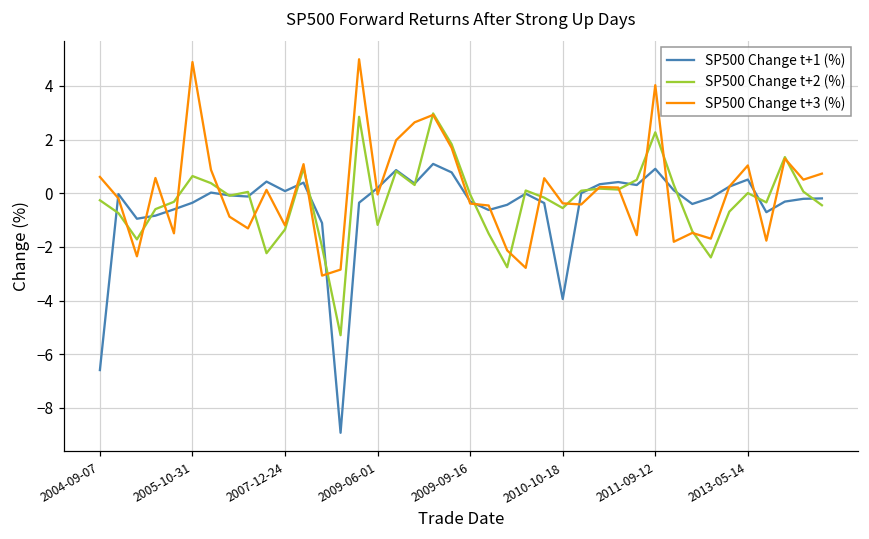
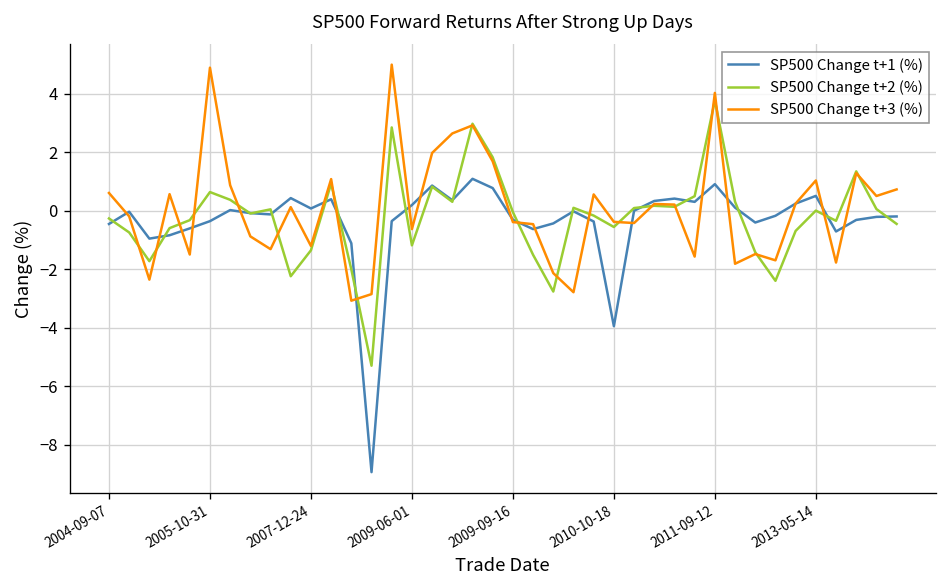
  {
    "SP500 Change t+1 (%)": {
-     "2004-09-07": -6.6,
+     "2004-09-07": -0.4,
      "2005-10-31": -0.4,
      "2007-12-24": 0.1,
      "2009-06-01": 0.2,
      "2010-10-18": -3.9,
      "2011-09-12": 0.9,
      "2013-05-14": 0.5
    },
    "SP500 Change t+2 (%)": {
      "2004-09-07": -0.3,
      "2005-10-31": 0.6,
      "2007-12-24": -1.3,
      "2009-06-01": -1.2,
      "2009-09-16": 0.0,
      "2010-10-18": -0.6,
-     "2011-09-12": 2.3,
+     "2011-09-12": 3.8,
      "2013-05-14": 0.0
    },
    "SP500 Change t+3 (%)": {
      "2004-09-07": 0.6,
      "2005-10-31": 4.9,
      "2007-12-24": -1.2,
-     "2009-06-01": 0.0,
+     "2009-06-01": -0.6,
      "2010-10-18": -0.4,
      "2011-09-12": 4.0,
      "2013-05-14": 1.0
    }
  }
